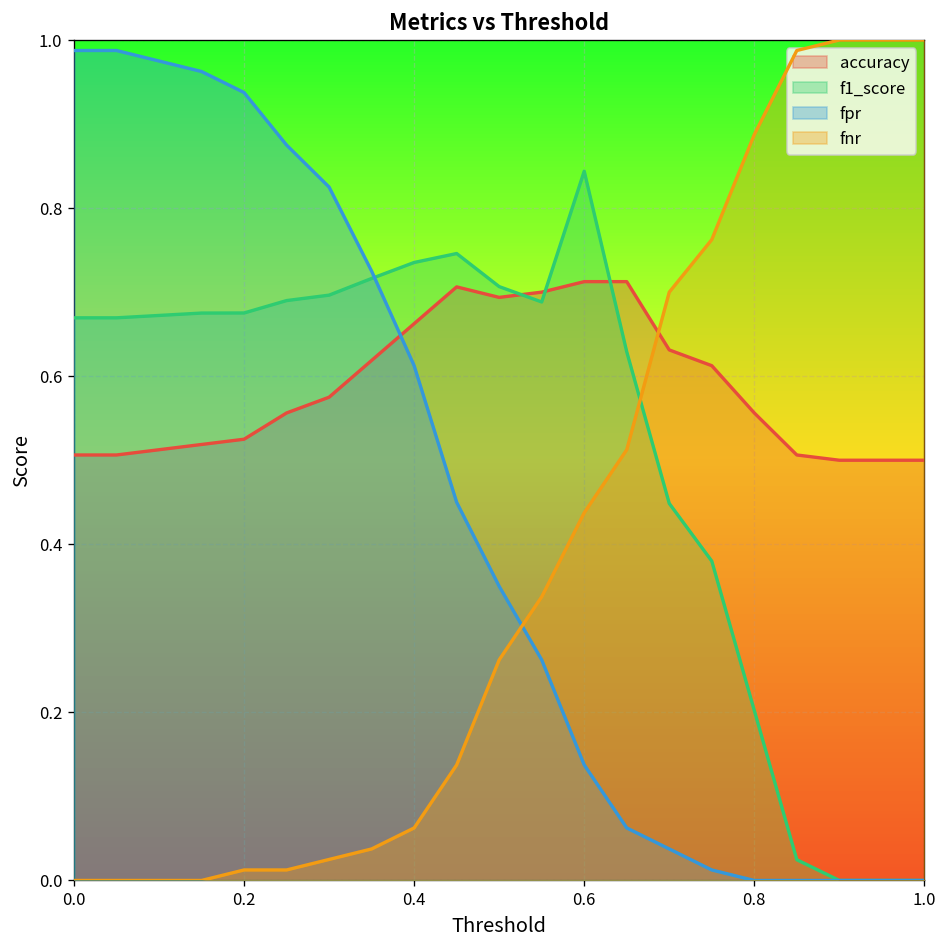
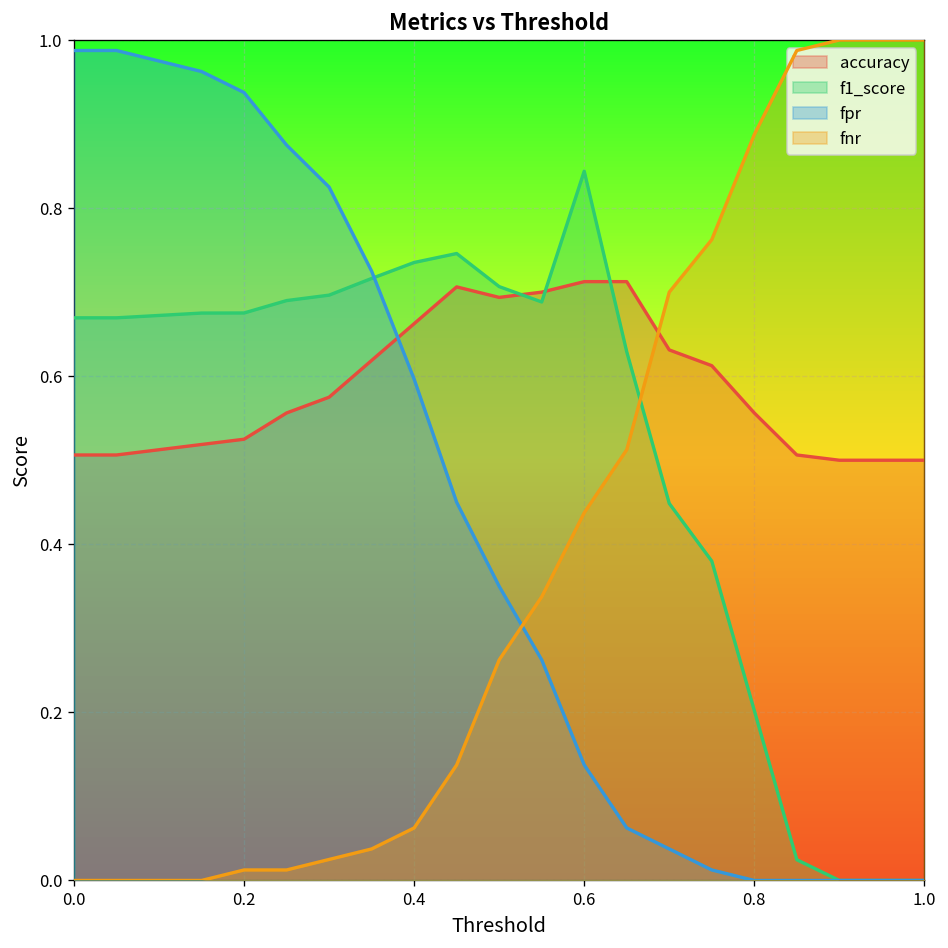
  {
    "f1_score": {
      "0.0": 0.67,
      "0.2": 0.68,
      "0.4": 0.74,
      "0.6": 0.84,
      "0.8": 0.20
    },
    "fpr": {
      "0.0": 0.99,
      "0.2": 0.94,
-     "0.4": 0.61,
+     "0.4": 0.60,
      "0.6": 0.14,
      "0.8": 0.00
    }
  }
